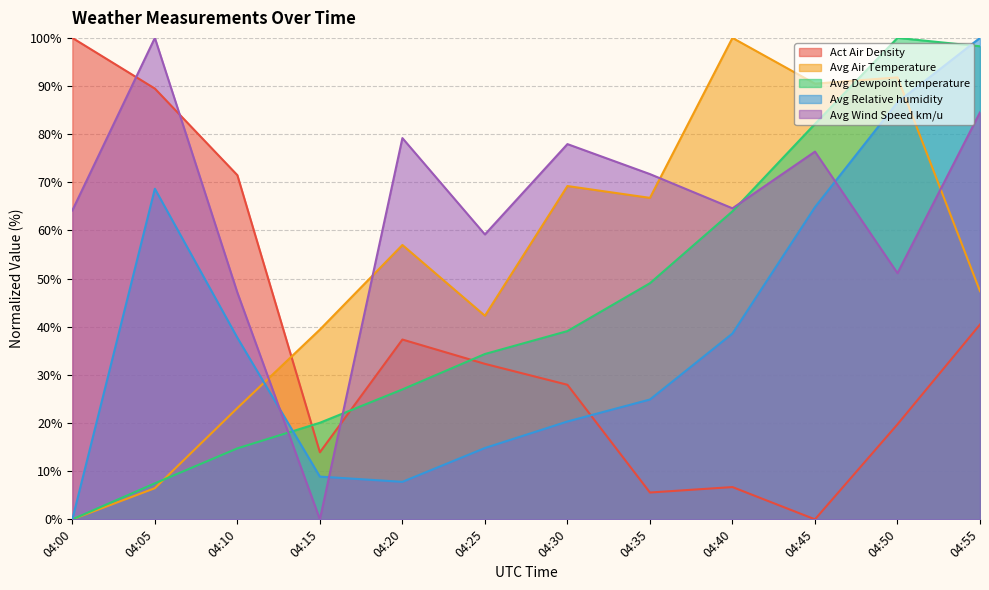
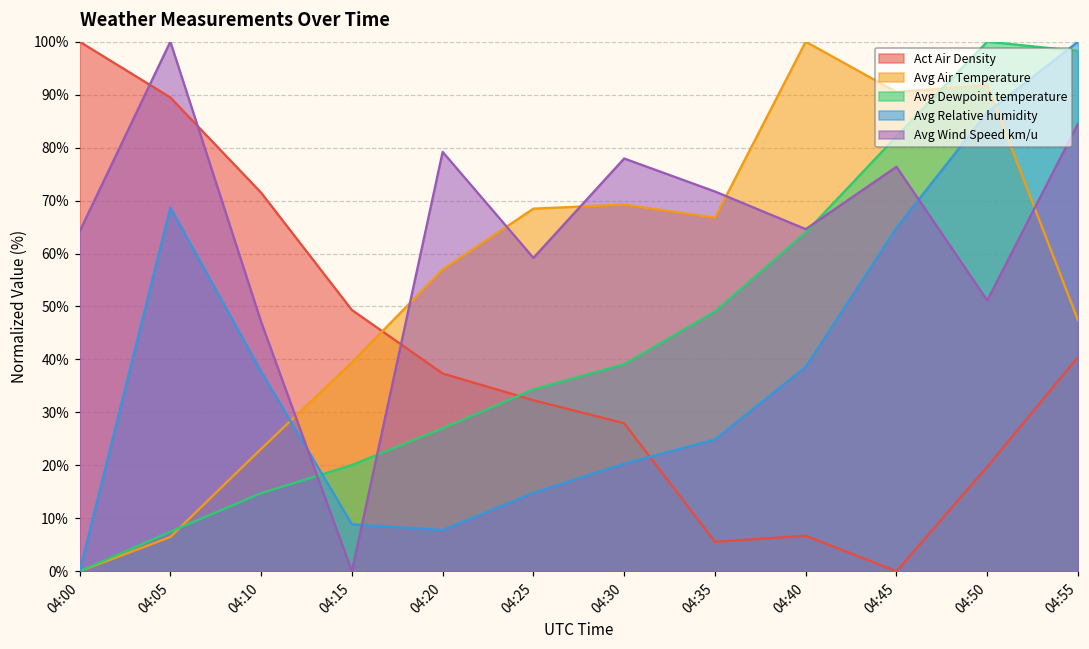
  {
    "Act Air Density": {
      "04:00": "100%",
      "04:05": "89%",
      "04:10": "71%",
-     "04:15": "14%",
+     "04:15": "49%",
      "04:20": "37%",
      "04:25": "32%",
      "04:30": "28%",
      "04:35": "6%",
      "04:40": "7%",
      "04:45": "0%",
      "04:50": "20%",
      "04:55": "40%"
    },
    "Avg Air Temperature": {
      "04:05": "6%",
      "04:10": "23%",
      "04:15": "39%",
      "04:20": "57%",
-     "04:25": "42%",
+     "04:25": "68%",
      "04:30": "69%",
      "04:35": "67%",
      "04:40": "100%",
      "04:55": "47%"
    },
    "Avg Dewpoint temperature": {
      "04:05": "7%",
      "04:10": "15%",
      "04:15": "20%",
      "04:20": "27%",
      "04:25": "34%",
      "04:30": "39%",
      "04:35": "49%",
      "04:40": "64%",
      "04:50": "100%",
      "04:55": "98%"
    },
    "Avg Relative humidity": {
      "04:05": "69%",
      "04:10": "38%",
      "04:15": "9%",
      "04:20": "8%",
      "04:25": "15%",
      "04:30": "20%",
      "04:35": "25%",
      "04:40": "39%",
      "04:45": "65%",
      "04:55": "100%"
    },
    "Avg Wind Speed km/u": {
      "04:00": "64%",
      "04:05": "100%",
      "04:10": "47%",
      "04:15": "0%",
      "04:20": "79%",
      "04:25": "59%",
      "04:30": "78%",
      "04:35": "72%",
      "04:40": "65%",
      "04:45": "76%",
      "04:50": "51%",
      "04:55": "85%"
    }
  }
